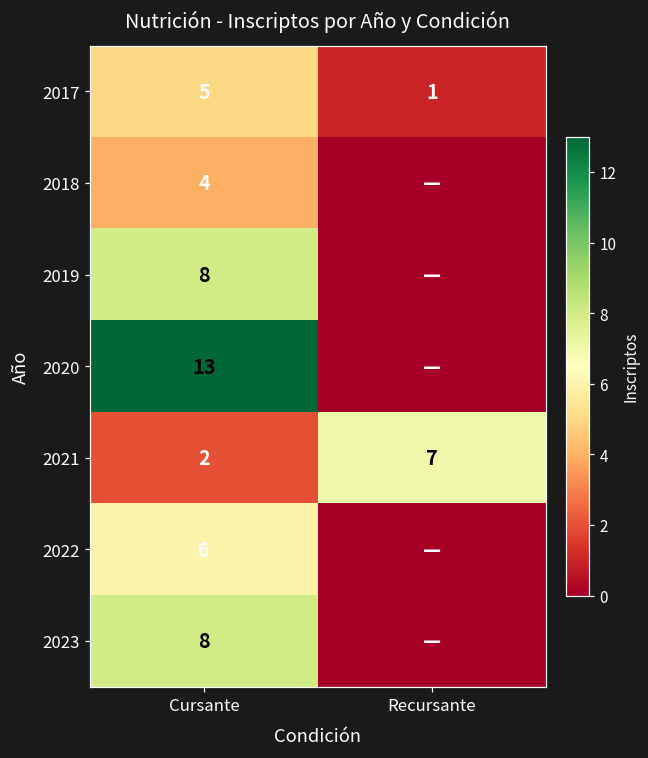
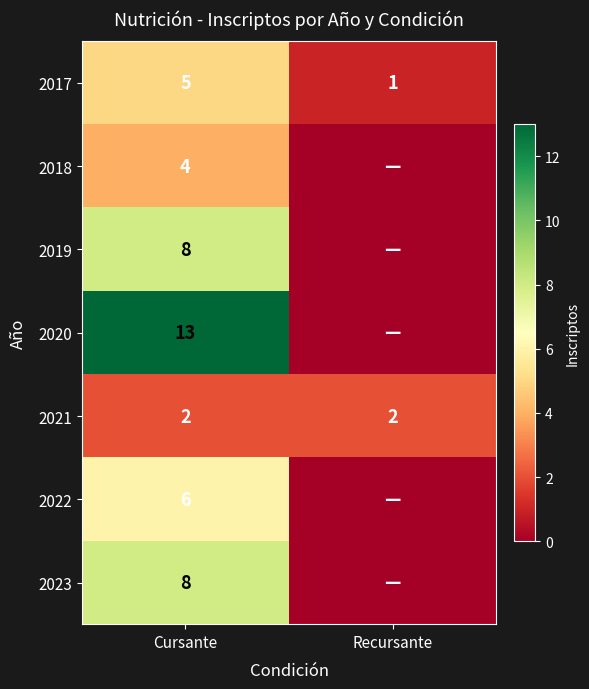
  {
    "2017": {
      "Cursante": 5,
      "Recursante": 1
    },
    "2018": {
      "Cursante": 4
    },
    "2019": {
      "Cursante": 8
    },
    "2020": {
      "Cursante": 13
    },
    "2021": {
      "Cursante": 2,
-     "Recursante": 7
+     "Recursante": 2
    },
    "2022": {
      "Cursante": 6
    },
    "2023": {
      "Cursante": 8
    }
  }
